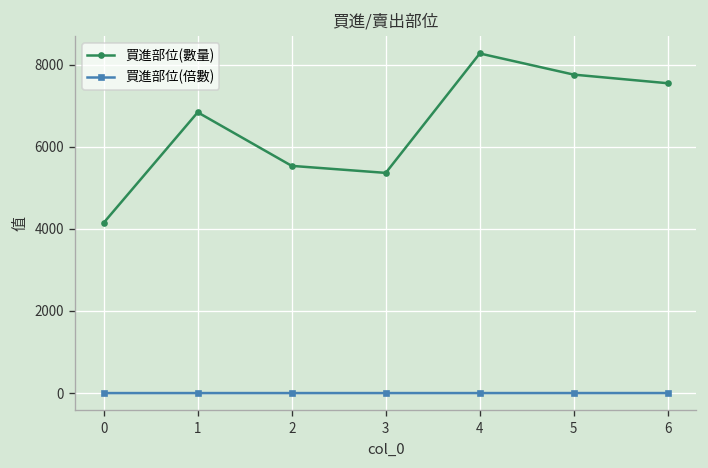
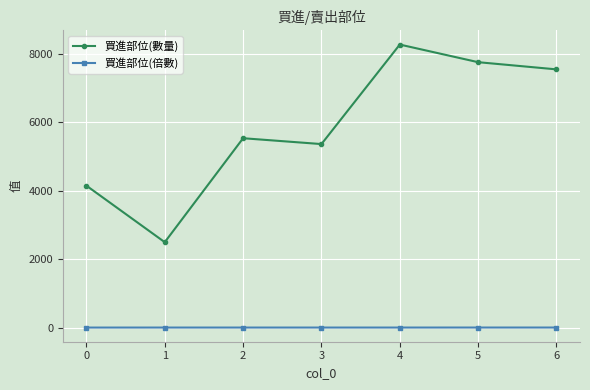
  {
    "買進部位(數量)": {
      "0": 4100,
-     "1": 6800,
+     "1": 2500,
      "2": 5500,
      "3": 5400,
      "4": 8300,
      "5": 7800,
      "6": 7500
    },
    "買進部位(倍數)": {
      "0": 0,
      "1": 0,
      "2": 0,
      "3": 0,
      "4": 0,
      "5": 0,
      "6": 0
    }
  }
